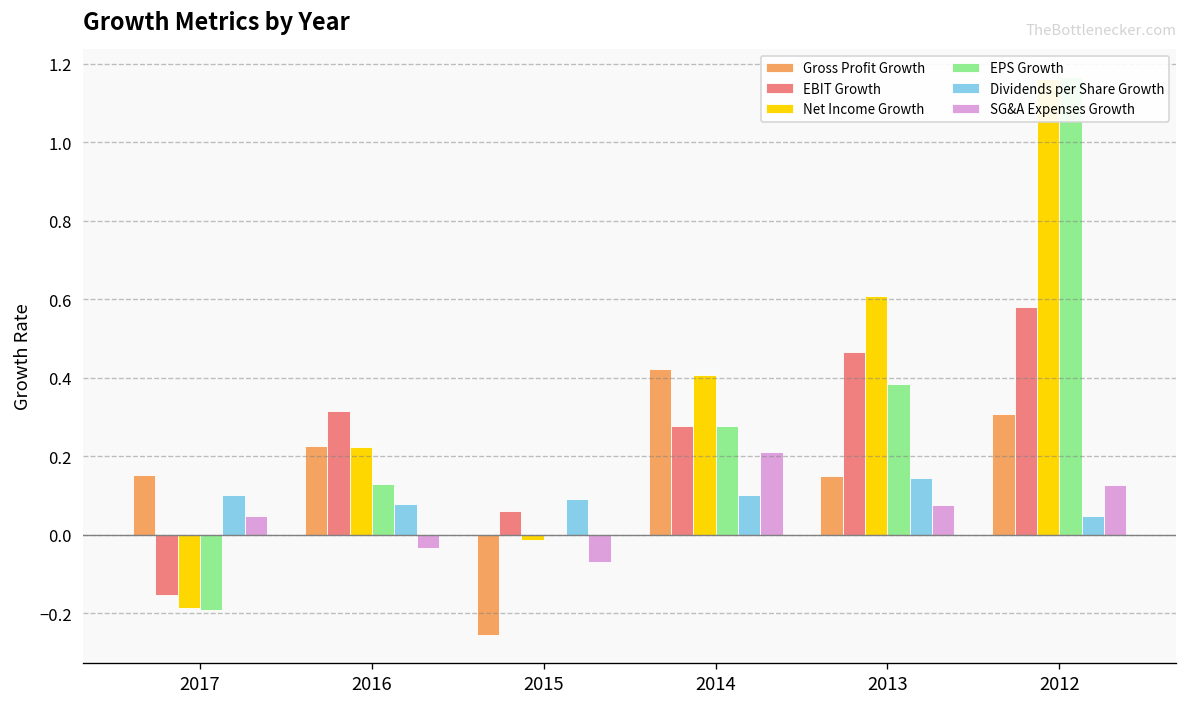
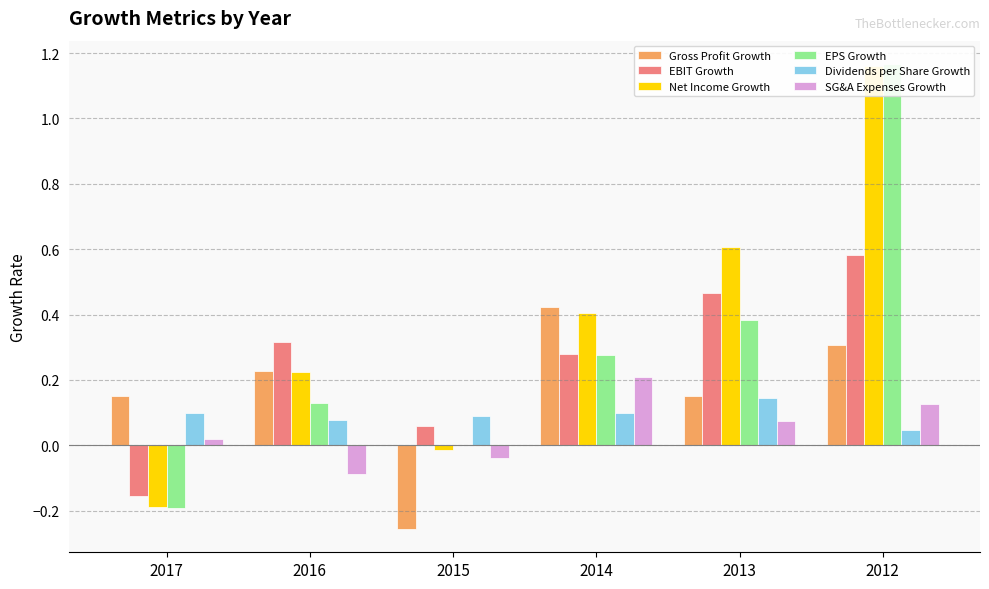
  {
    "Net Income Growth": {
      "2017": -0.19,
      "2016": 0.22,
      "2015": -0.01,
      "2014": 0.41,
      "2013": 0.61
    },
    "EPS Growth": {
      "2017": -0.19,
      "2016": 0.13,
      "2015": 0.00,
      "2014": 0.28,
      "2013": 0.38
    },
    "Dividends per Share Growth": {
      "2017": 0.10,
      "2016": 0.08,
      "2015": 0.09,
      "2014": 0.10,
      "2013": 0.15,
      "2012": 0.05
    },
    "SG&A Expenses Growth": {
-     "2017": 0.05,
-     "2016": -0.03,
-     "2015": -0.07,
+     "2017": 0.02,
+     "2016": -0.09,
+     "2015": -0.04,
      "2014": 0.21,
      "2013": 0.08,
      "2012": 0.13
    }
  }
